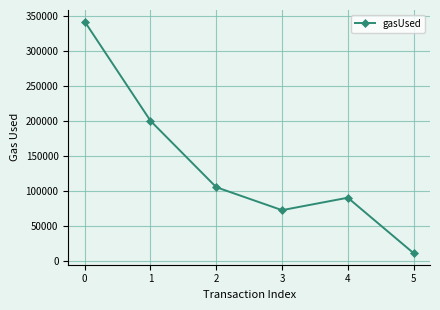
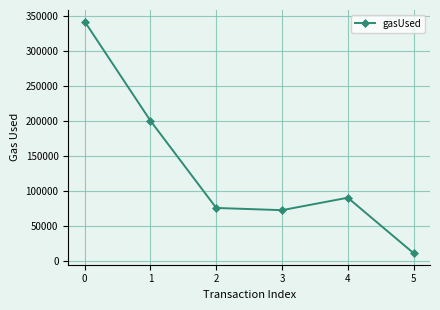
  {
    "0": 340000,
    "1": 200000,
-   "2": 100000,
+   "2": 80000,
    "3": 70000,
    "4": 90000,
    "5": 10000
  }
